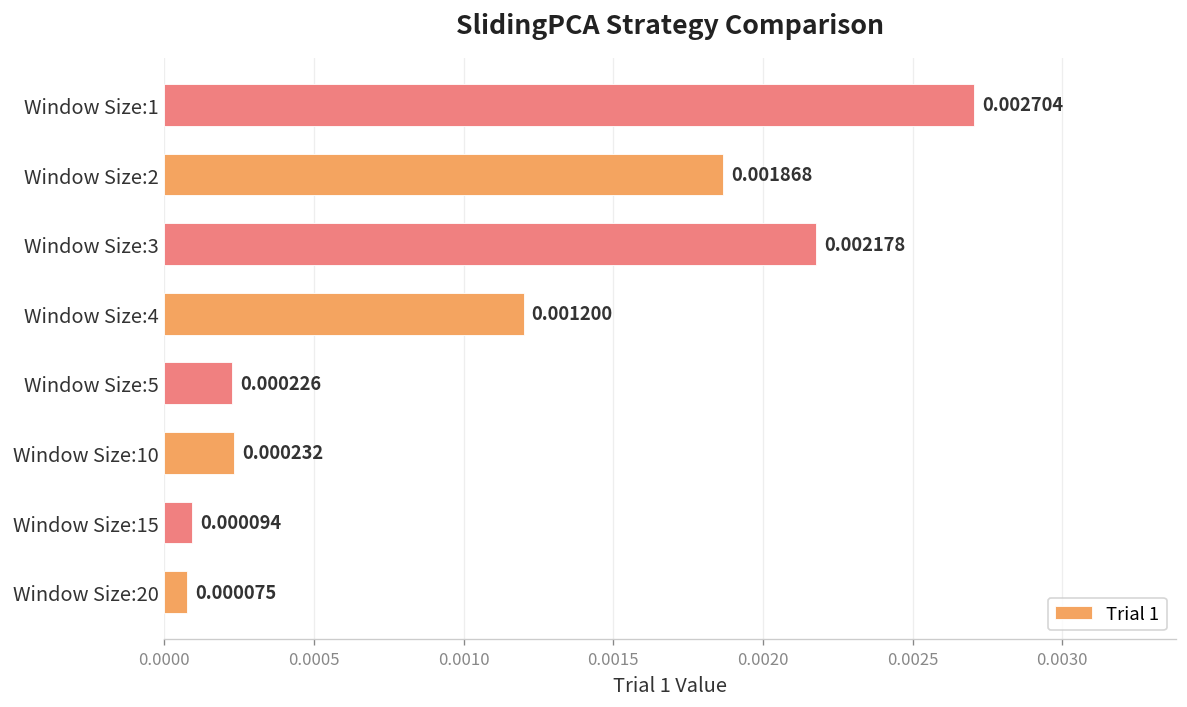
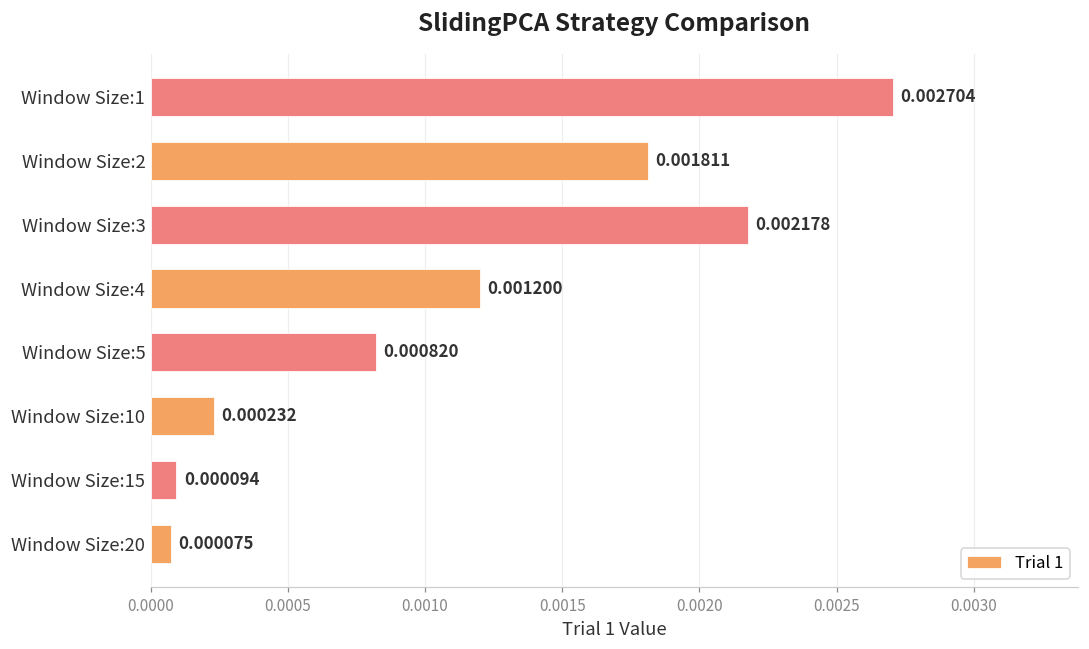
  {
    "Window Size:1": 0.002704,
-   "Window Size:2": 0.001868,
+   "Window Size:2": 0.001811,
    "Window Size:3": 0.002178,
    "Window Size:4": 0.001200,
-   "Window Size:5": 0.000226,
+   "Window Size:5": 0.000820,
    "Window Size:10": 0.000232,
    "Window Size:15": 0.000094,
    "Window Size:20": 0.000075
  }
